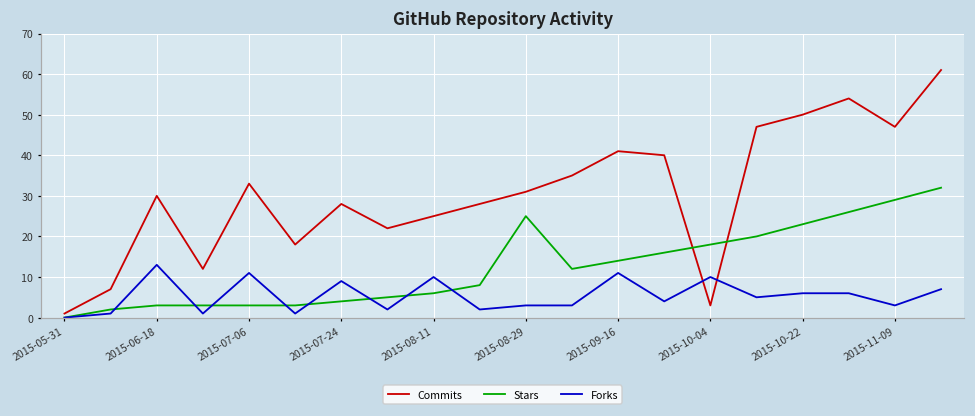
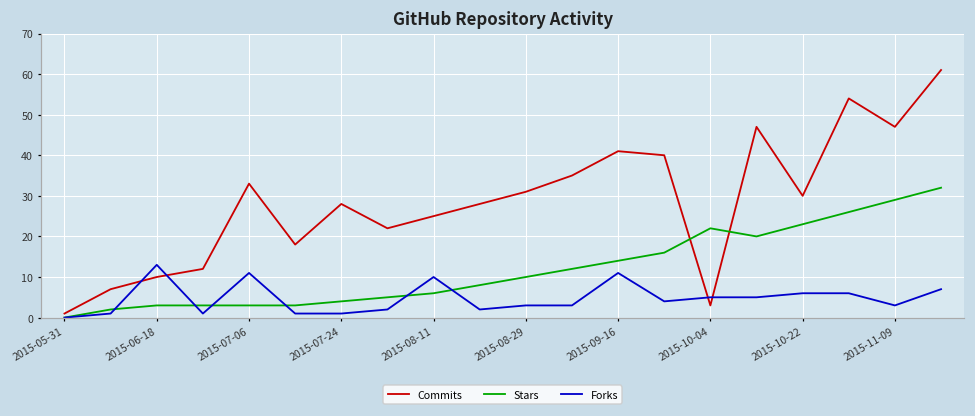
  {
    "Commits": {
      "2015-05-31": 1,
-     "2015-06-18": 30,
+     "2015-06-18": 10,
      "2015-07-06": 33,
      "2015-07-24": 28,
      "2015-08-11": 25,
      "2015-08-29": 31,
      "2015-09-16": 41,
      "2015-10-04": 3,
-     "2015-10-22": 50,
+     "2015-10-22": 30,
      "2015-11-09": 47
    },
    "Stars": {
      "2015-06-18": 3,
      "2015-07-06": 3,
      "2015-07-24": 4,
      "2015-08-11": 6,
-     "2015-08-29": 25,
+     "2015-08-29": 10,
      "2015-09-16": 14,
-     "2015-10-04": 18,
+     "2015-10-04": 22,
      "2015-10-22": 23,
      "2015-11-09": 29
    },
    "Forks": {
      "2015-06-18": 13,
      "2015-07-06": 11,
-     "2015-07-24": 9,
+     "2015-07-24": 1,
      "2015-08-11": 10,
      "2015-08-29": 3,
      "2015-09-16": 11,
-     "2015-10-04": 10,
+     "2015-10-04": 5,
      "2015-10-22": 6,
      "2015-11-09": 3
    }
  }
